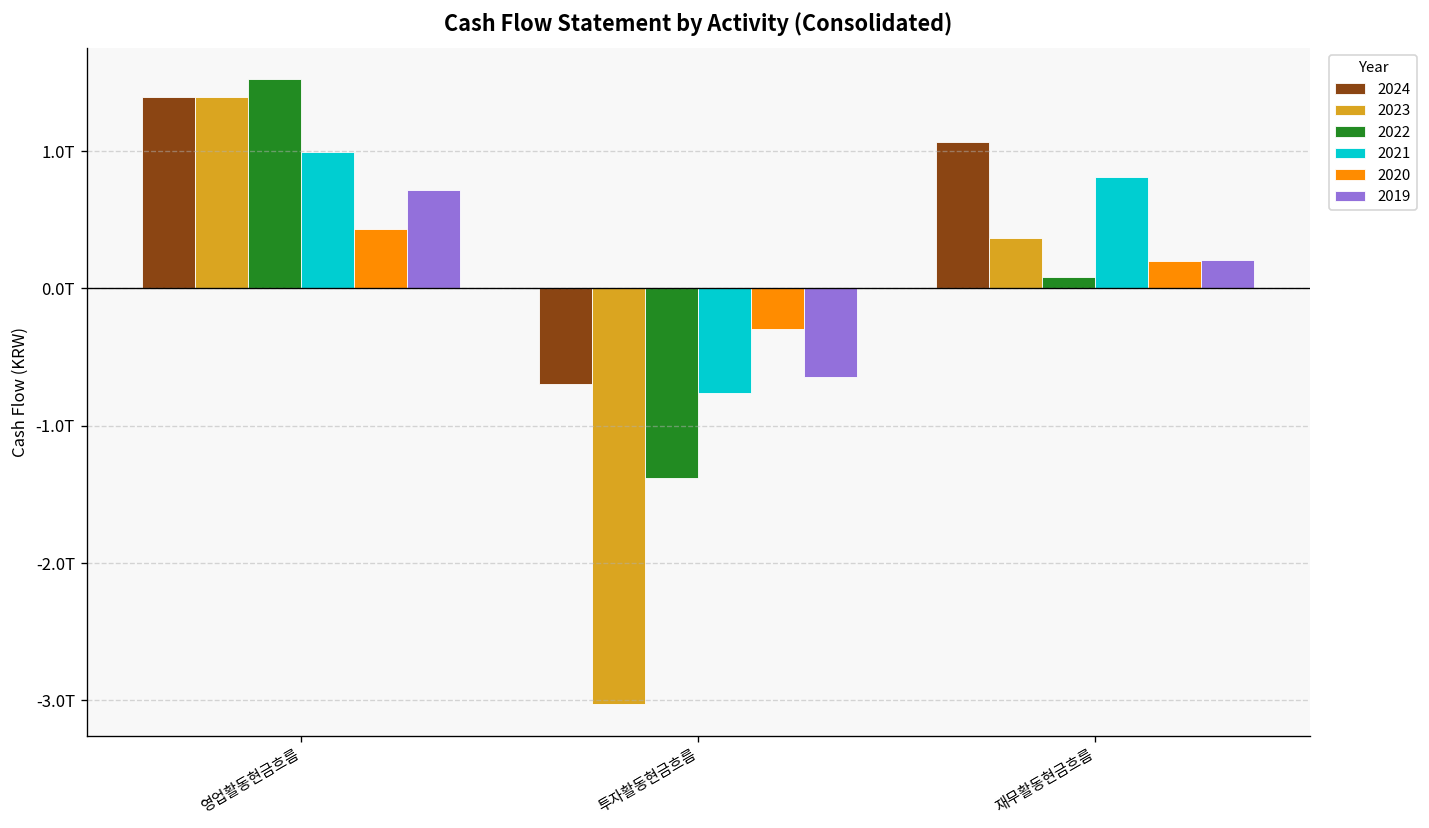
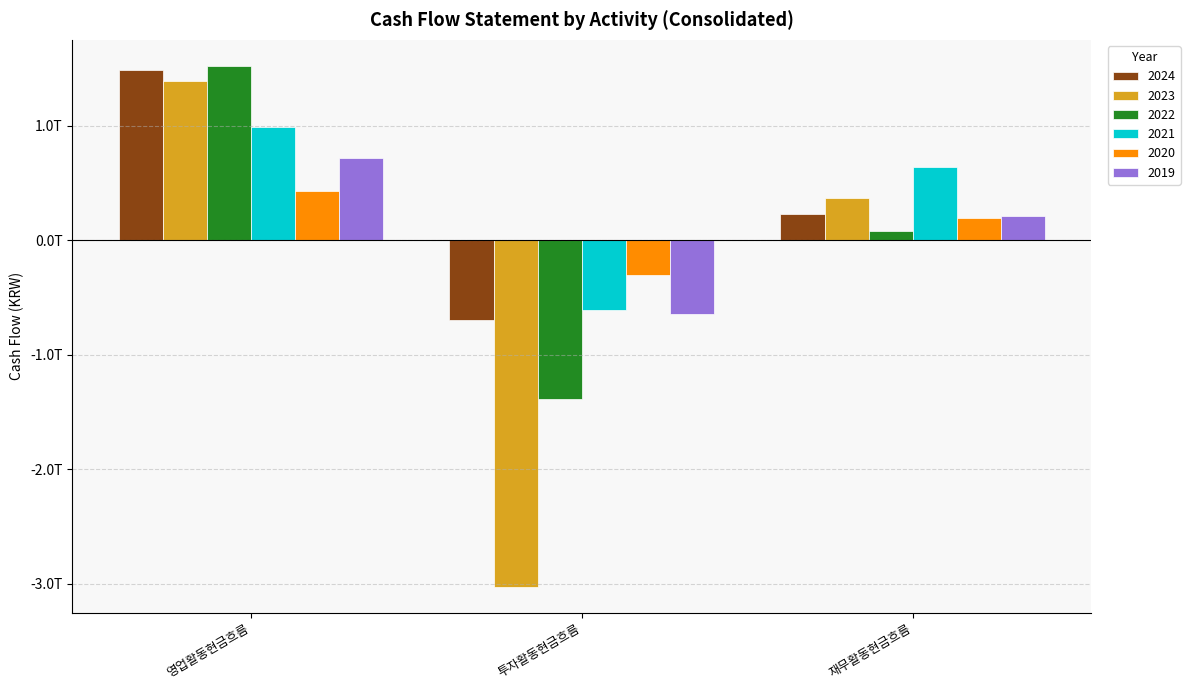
  {
    "2024": {
-     "영업활동현금흐름": "1.39T",
+     "영업활동현금흐름": "1.49T",
      "투자활동현금흐름": "-0.70T",
-     "재무활동현금흐름": "1.07T"
+     "재무활동현금흐름": "0.23T"
    },
    "2022": {
      "영업활동현금흐름": "1.52T",
      "투자활동현금흐름": "-1.38T",
      "재무활동현금흐름": "0.08T"
    },
    "2021": {
      "영업활동현금흐름": "0.99T",
-     "투자활동현금흐름": "-0.76T",
-     "재무활동현금흐름": "0.81T"
+     "투자활동현금흐름": "-0.61T",
+     "재무활동현금흐름": "0.64T"
    },
    "2019": {
      "영업활동현금흐름": "0.72T",
      "투자활동현금흐름": "-0.64T",
      "재무활동현금흐름": "0.21T"
    }
  }
